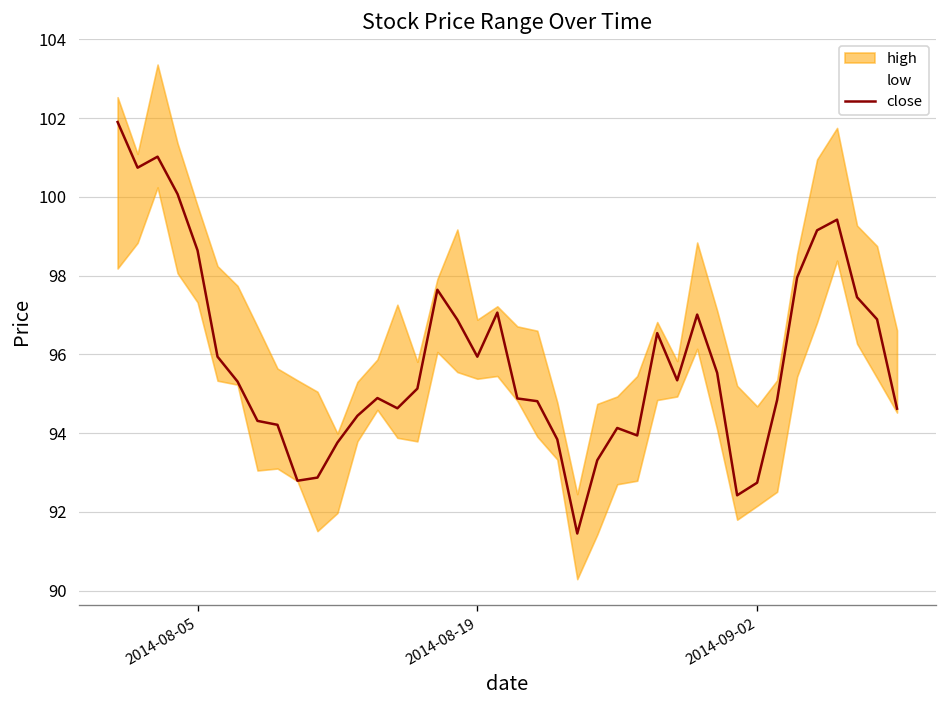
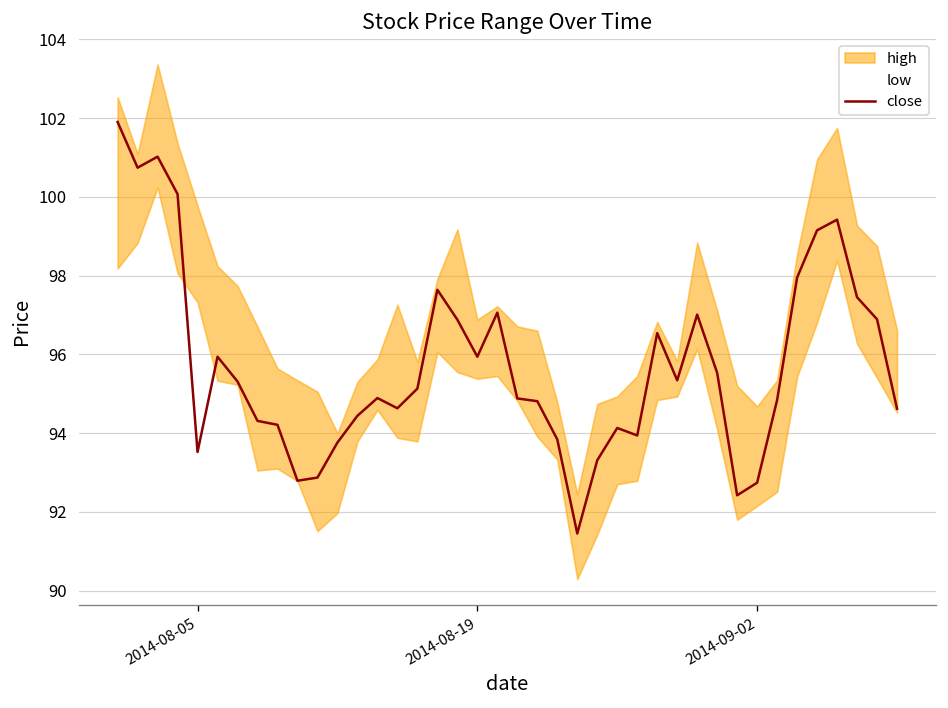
  {
    "close": {
-     "2014-08-05": 98.6,
+     "2014-08-05": 93.5,
      "2014-08-19": 95.9,
      "2014-09-02": 92.7
    }
  }
